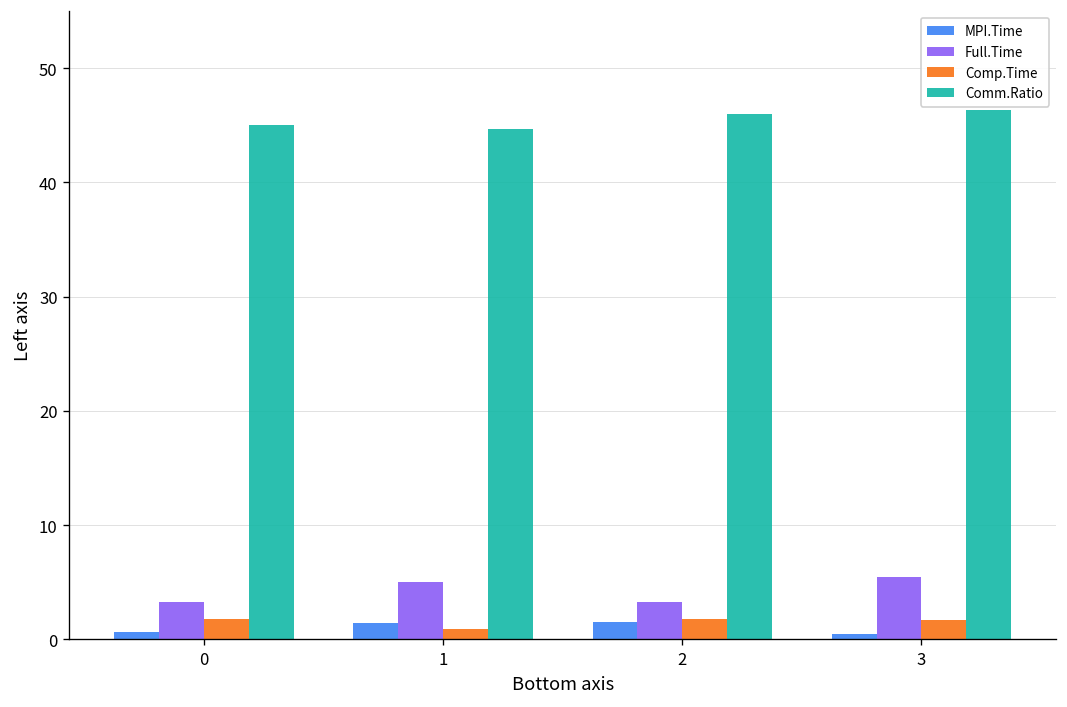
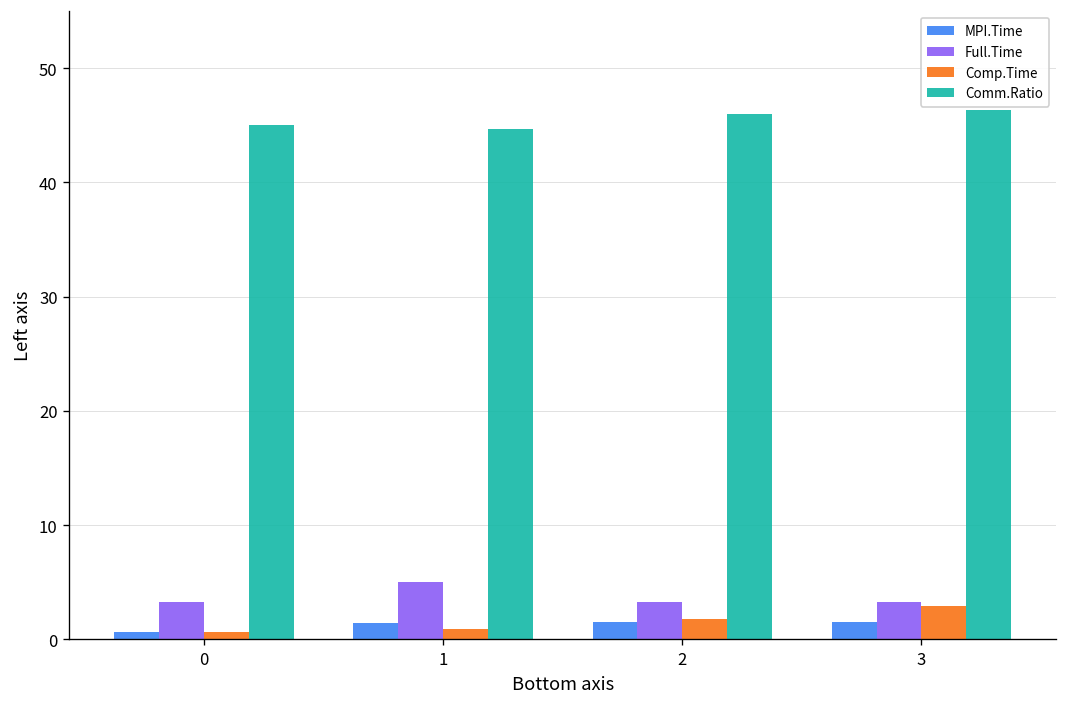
  {
    "MPI.Time": {
      "0": 1,
      "1": 1,
      "2": 1,
-     "3": 0
+     "3": 2
    },
    "Full.Time": {
      "0": 3,
      "1": 5,
      "2": 3,
-     "3": 5
+     "3": 3
    },
    "Comp.Time": {
-     "0": 2,
+     "0": 1,
      "1": 1,
      "2": 2,
-     "3": 2
+     "3": 3
    },
    "Comm.Ratio": {
      "0": 45,
      "1": 45,
      "2": 46,
      "3": 46
    }
  }
